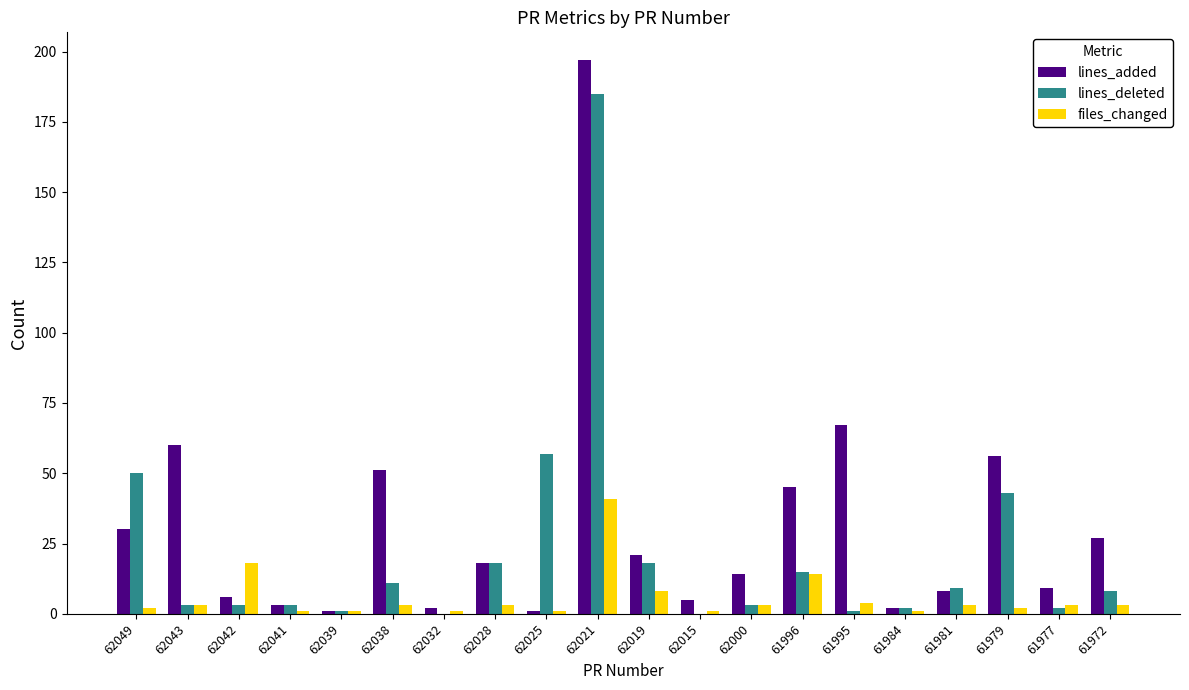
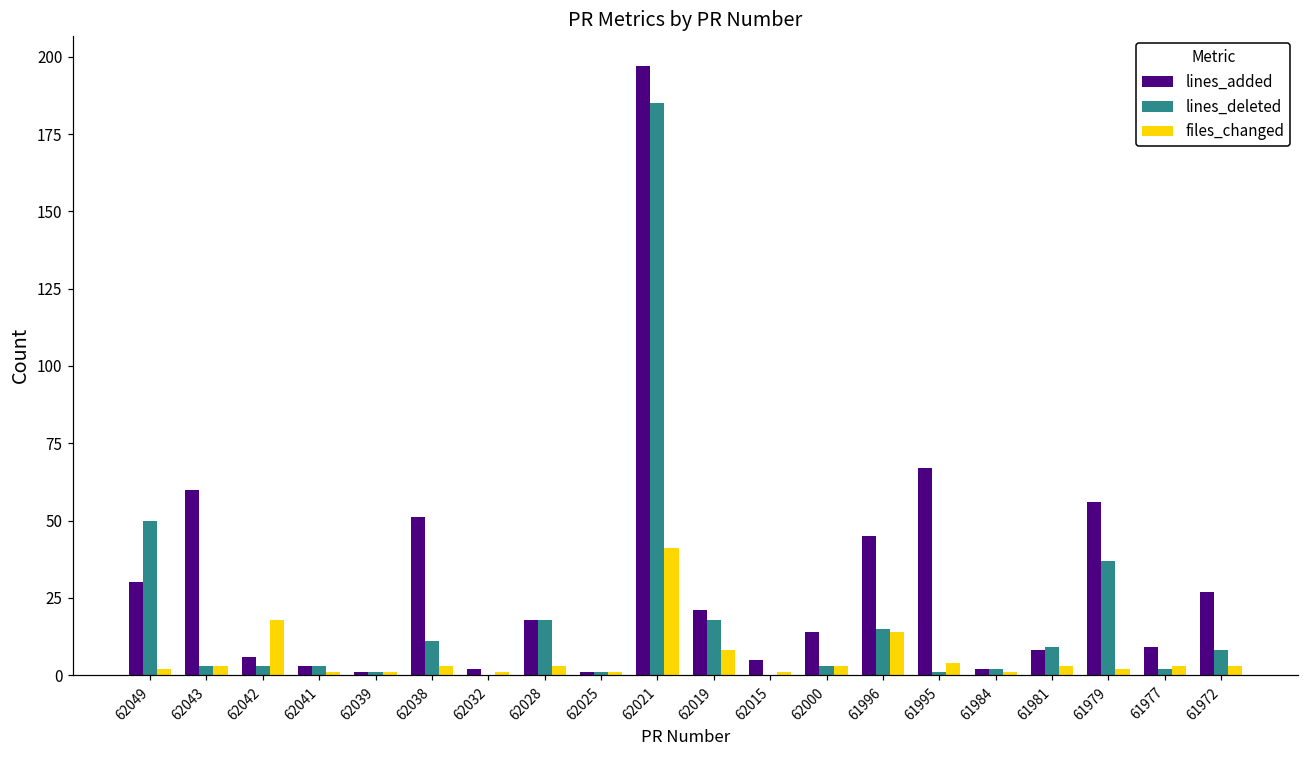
  {
    "lines_added": {
      "62049": 30,
      "62043": 60,
      "62042": 6,
      "62041": 3,
      "62039": 1,
      "62038": 51,
      "62032": 2,
      "62028": 18,
      "62025": 1,
      "62021": 197,
      "62019": 21,
      "62015": 5,
      "62000": 14,
      "61996": 45,
      "61995": 67,
      "61984": 2,
      "61981": 8,
      "61979": 56,
      "61977": 9,
      "61972": 27
    },
    "lines_deleted": {
      "62049": 50,
      "62043": 3,
      "62042": 3,
      "62041": 3,
      "62039": 1,
      "62038": 11,
      "62032": 0,
      "62028": 18,
-     "62025": 57,
+     "62025": 1,
      "62021": 185,
      "62019": 18,
      "62015": 0,
      "62000": 3,
      "61996": 15,
      "61995": 1,
      "61984": 2,
      "61981": 9,
-     "61979": 43,
+     "61979": 37,
      "61977": 2,
      "61972": 8
    },
    "files_changed": {
      "62049": 2,
      "62043": 3,
      "62042": 18,
      "62041": 1,
      "62039": 1,
      "62038": 3,
      "62032": 1,
      "62028": 3,
      "62025": 1,
      "62021": 41,
      "62019": 8,
      "62015": 1,
      "62000": 3,
      "61996": 14,
      "61995": 4,
      "61984": 1,
      "61981": 3,
      "61979": 2,
      "61977": 3,
      "61972": 3
    }
  }
